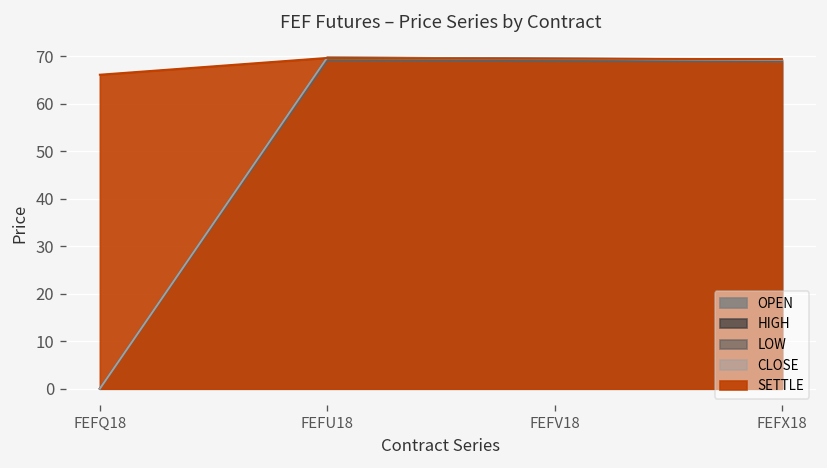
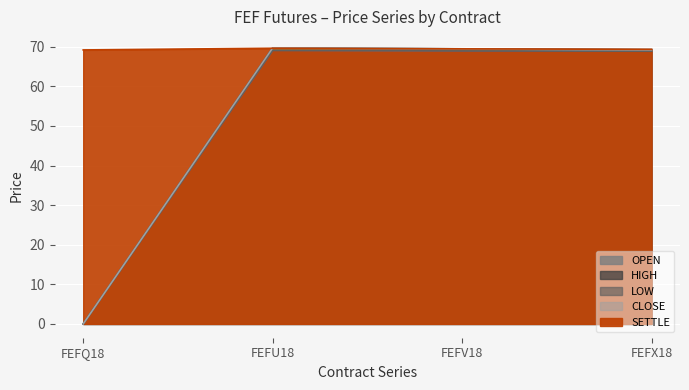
  {
    "SETTLE": {
-     "FEFQ18": 66
+     "FEFQ18": 69
    }
  }
